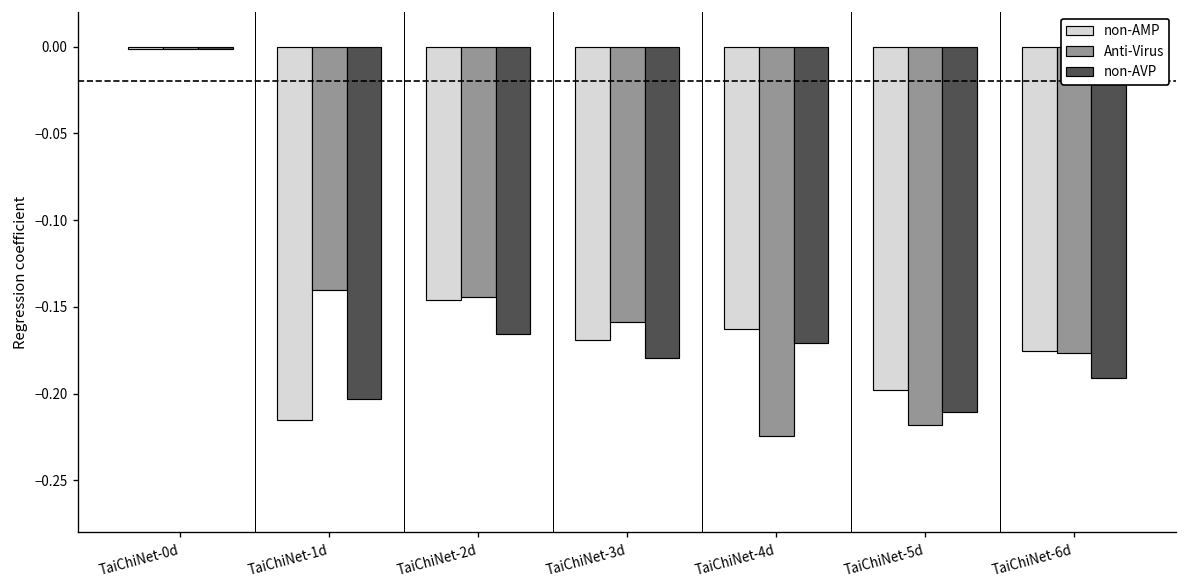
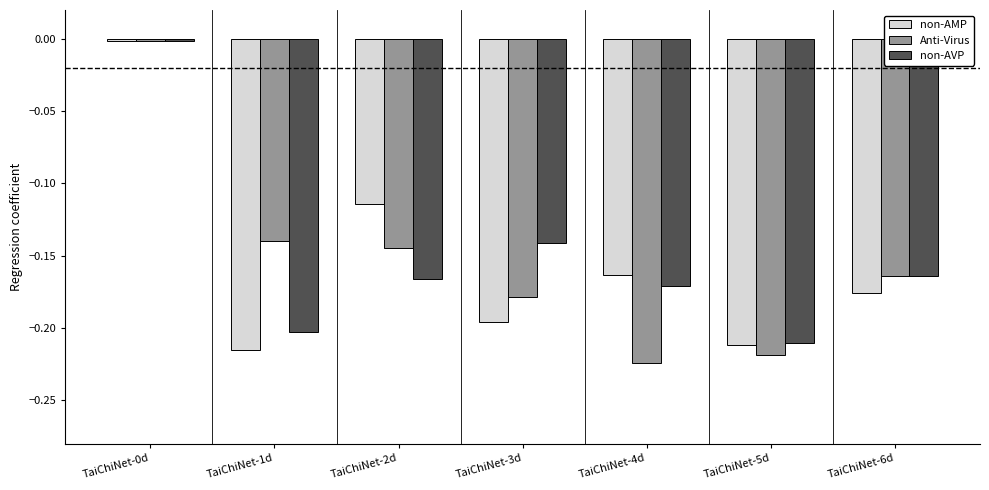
  {
    "non-AMP": {
      "TaiChiNet-1d": -0.215,
-     "TaiChiNet-2d": -0.146,
-     "TaiChiNet-3d": -0.169,
+     "TaiChiNet-2d": -0.114,
+     "TaiChiNet-3d": -0.196,
      "TaiChiNet-4d": -0.163,
-     "TaiChiNet-5d": -0.198,
+     "TaiChiNet-5d": -0.212,
      "TaiChiNet-6d": -0.176
    },
    "Anti-Virus": {
      "TaiChiNet-1d": -0.140,
      "TaiChiNet-2d": -0.145,
-     "TaiChiNet-3d": -0.159,
+     "TaiChiNet-3d": -0.178,
      "TaiChiNet-4d": -0.224,
      "TaiChiNet-5d": -0.218,
-     "TaiChiNet-6d": -0.177
+     "TaiChiNet-6d": -0.164
    },
    "non-AVP": {
      "TaiChiNet-1d": -0.203,
      "TaiChiNet-2d": -0.166,
-     "TaiChiNet-3d": -0.180,
+     "TaiChiNet-3d": -0.141,
      "TaiChiNet-4d": -0.171,
      "TaiChiNet-5d": -0.211,
-     "TaiChiNet-6d": -0.191
+     "TaiChiNet-6d": -0.164
    }
  }
